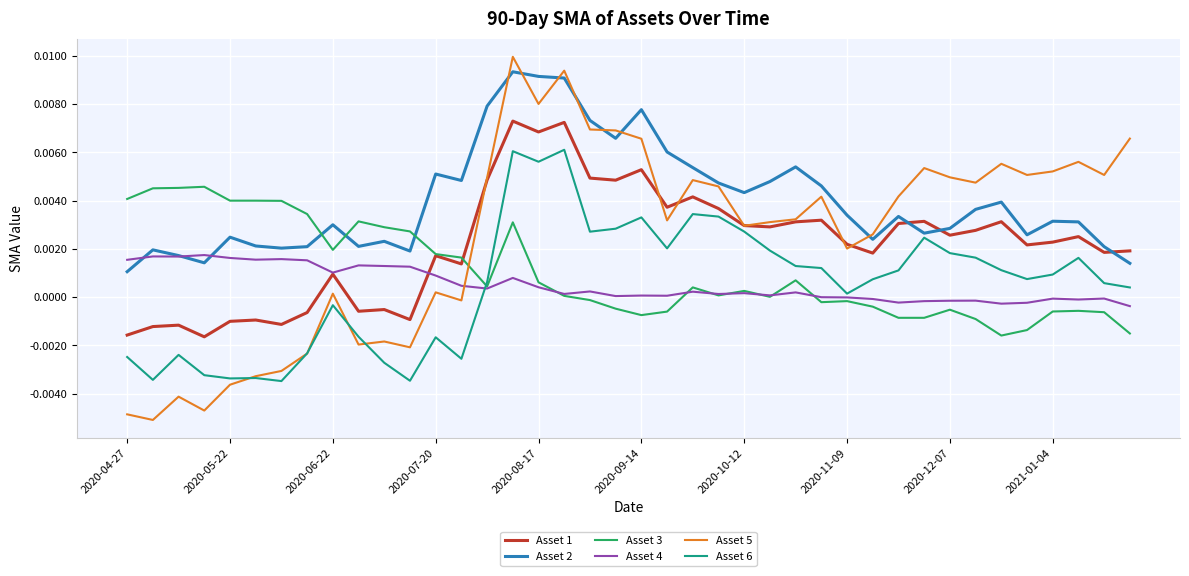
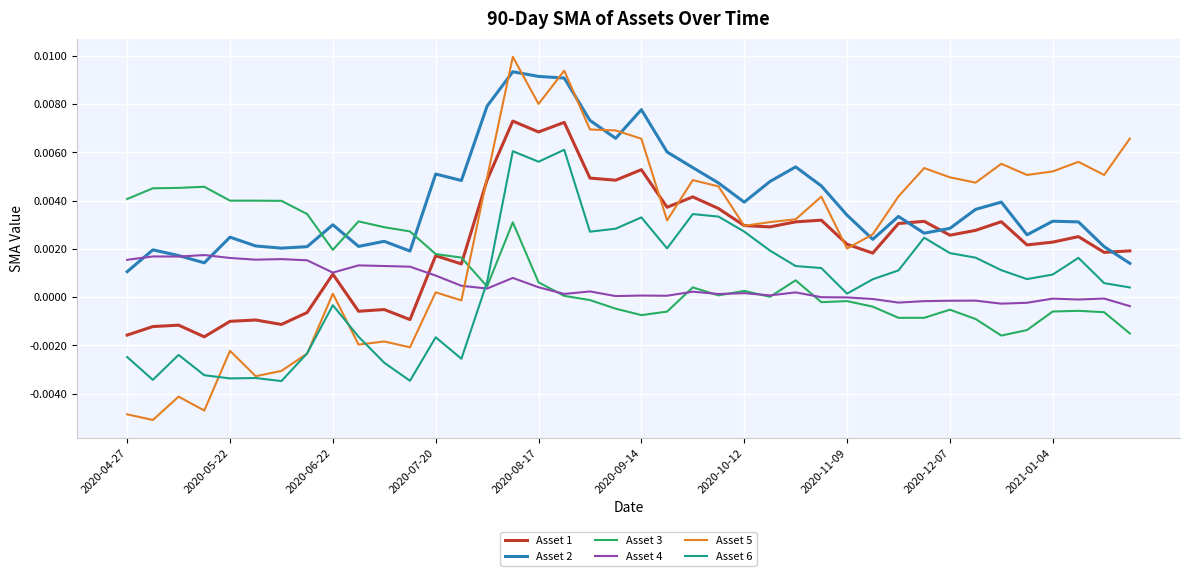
  {
    "Asset 1": {
      "2020-04-27": -0.0016,
      "2020-05-22": -0.0010,
      "2020-08-17": 0.0068,
      "2020-09-14": 0.0053,
      "2020-11-09": 0.0022,
      "2020-12-07": 0.0026,
      "2021-01-04": 0.0023
    },
    "Asset 2": {
      "2020-04-27": 0.0011,
      "2020-05-22": 0.0025,
      "2020-06-22": 0.0030,
      "2020-07-20": 0.0051,
      "2020-08-17": 0.0091,
      "2020-09-14": 0.0078,
-     "2020-10-12": 0.0043,
+     "2020-10-12": 0.0039,
      "2020-11-09": 0.0034,
      "2020-12-07": 0.0028,
      "2021-01-04": 0.0031
    },
    "Asset 4": {
      "2020-04-27": 0.0015,
      "2020-05-22": 0.0016,
      "2020-07-20": 0.0009,
      "2020-08-17": 0.0004,
      "2020-09-14": 0.0001,
      "2020-11-09": 0.0000,
      "2020-12-07": -0.0002,
      "2021-01-04": -0.0001
    },
    "Asset 5": {
      "2020-04-27": -0.0049,
-     "2020-05-22": -0.0036,
+     "2020-05-22": -0.0022,
      "2020-06-22": 0.0001,
      "2020-07-20": 0.0002,
      "2020-08-17": 0.0080,
      "2020-09-14": 0.0066,
      "2020-11-09": 0.0020,
      "2020-12-07": 0.0050,
      "2021-01-04": 0.0052
    }
  }
